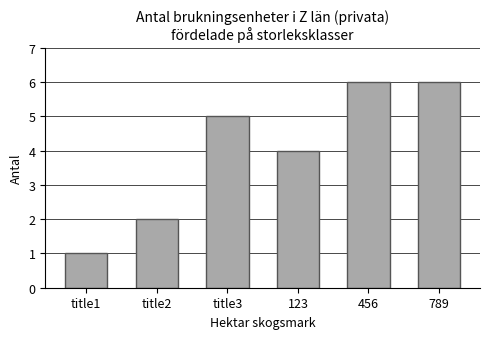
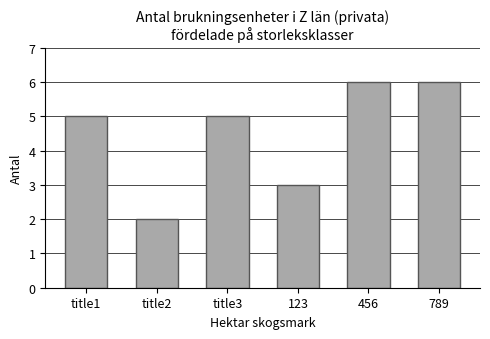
  {
-   "title1": 1,
+   "title1": 5,
    "title2": 2,
    "title3": 5,
-   "123": 4,
+   "123": 3,
    "456": 6,
    "789": 6
  }
